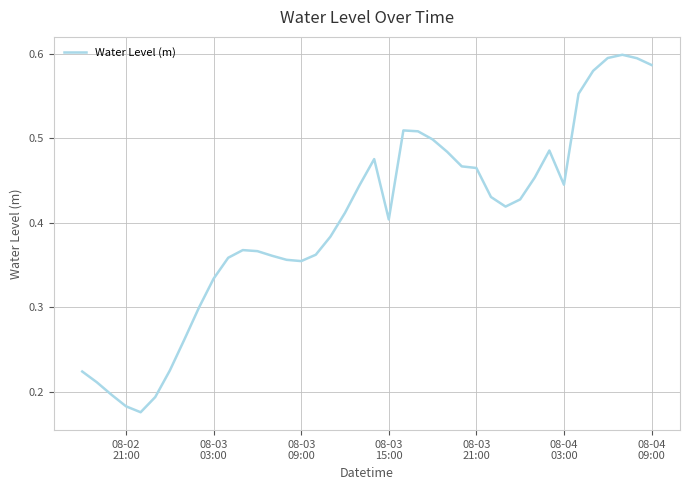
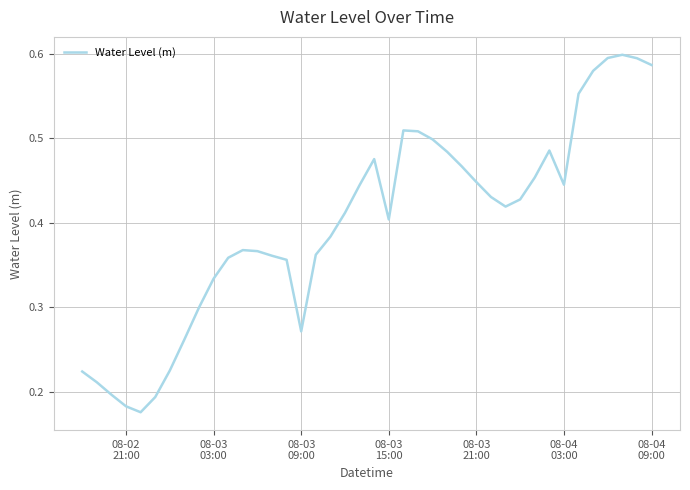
  {
    "08-02 21:00": 0.18,
    "08-03 03:00": 0.33,
-   "08-03 09:00": 0.35,
+   "08-03 09:00": 0.27,
    "08-03 15:00": 0.40,
-   "08-03 21:00": 0.46,
+   "08-03 21:00": 0.45,
    "08-04 03:00": 0.45,
    "08-04 09:00": 0.59
  }
